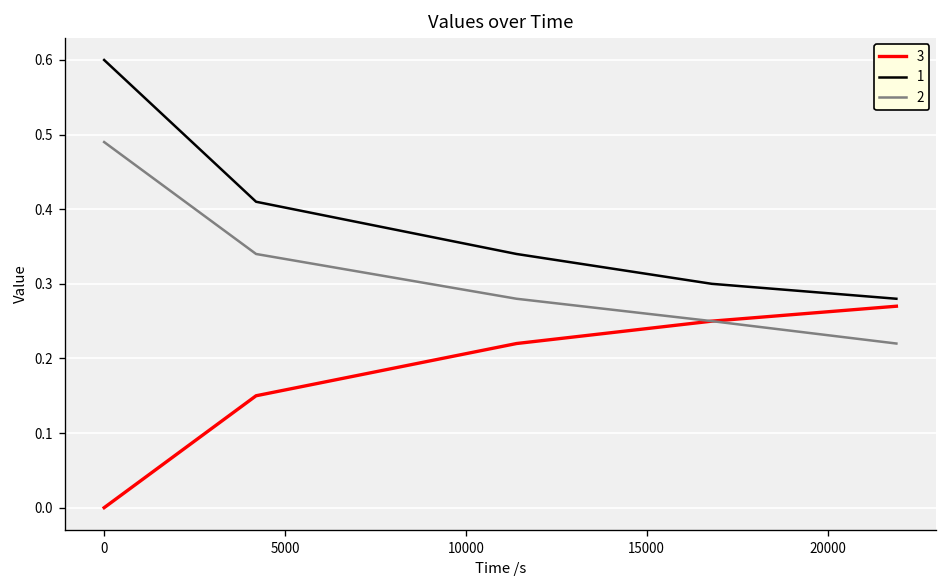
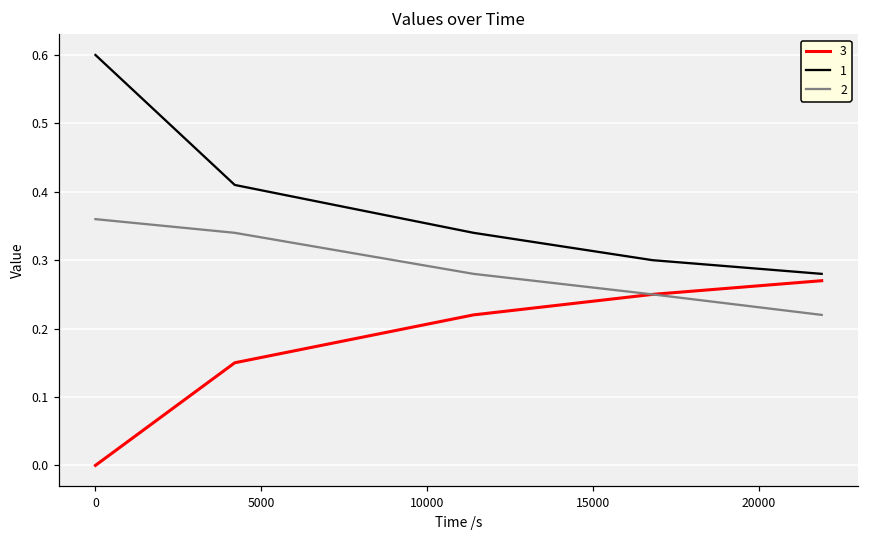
  {
    "3": {
      "0": 0.00
    },
    "1": {
      "0": 0.60
    },
    "2": {
-     "0": 0.49
+     "0": 0.36
    }
  }
